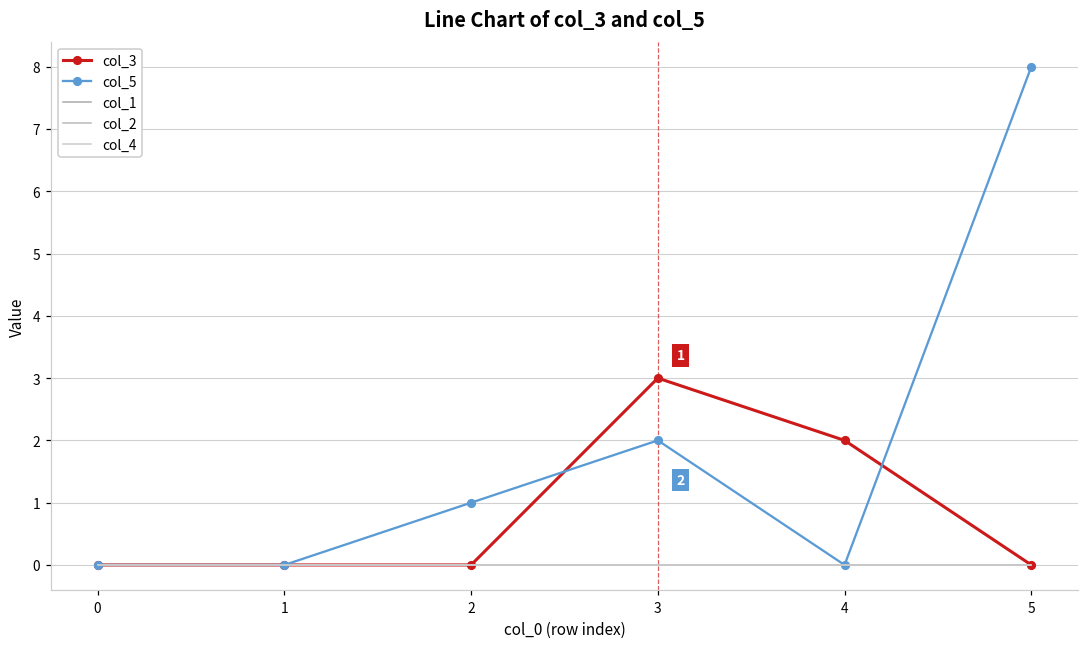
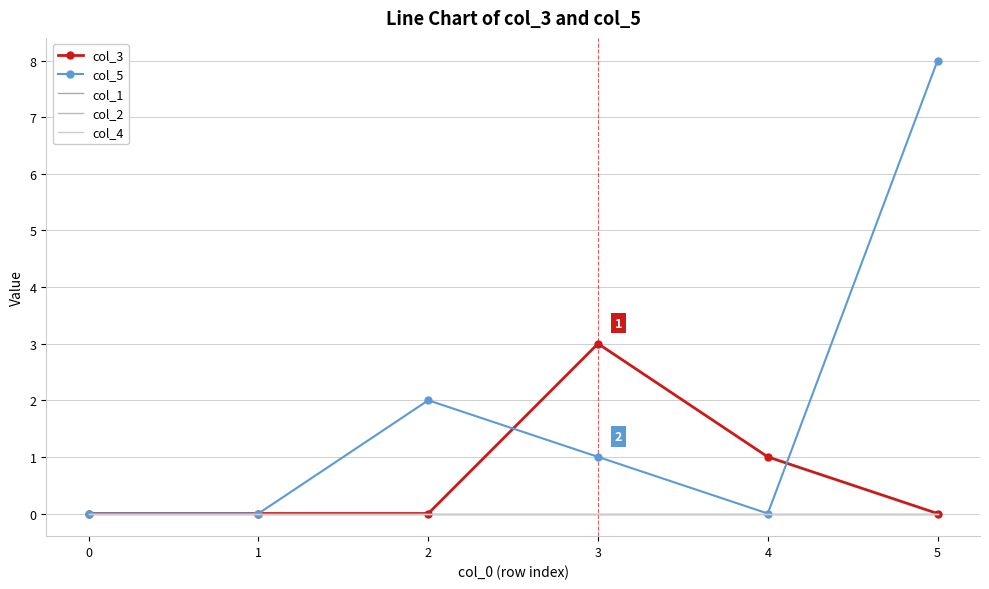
  {
    "col_3": {
-     "4": 2
+     "4": 1
    },
    "col_5": {
-     "2": 1,
-     "3": 2,
+     "2": 2,
+     "3": 1,
      "5": 8
    },
    "col_4": {
      "3": 0
    }
  }
